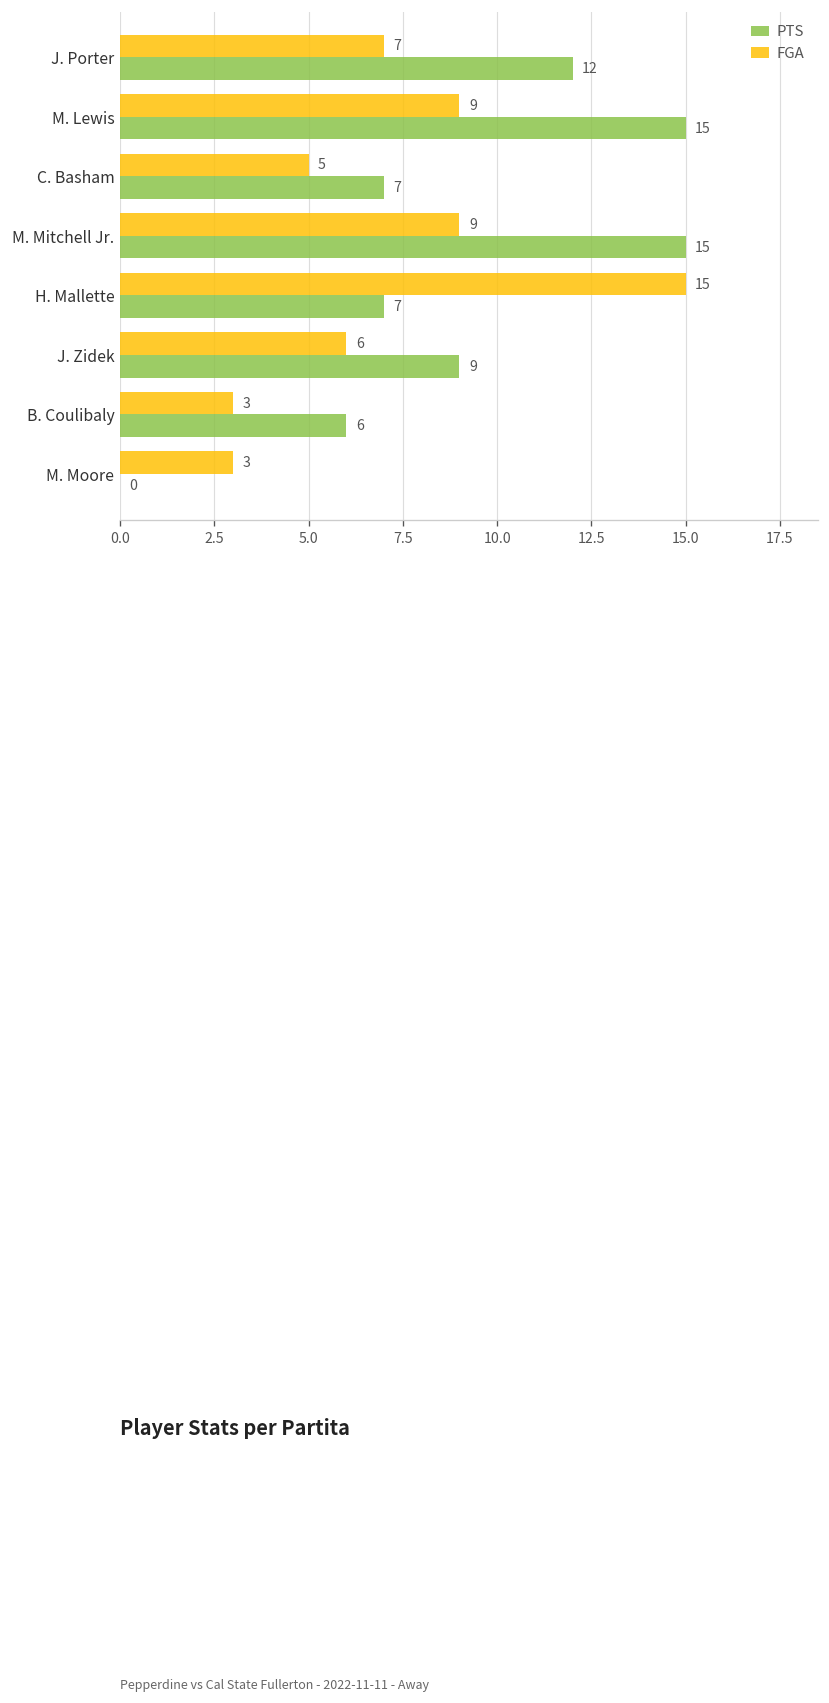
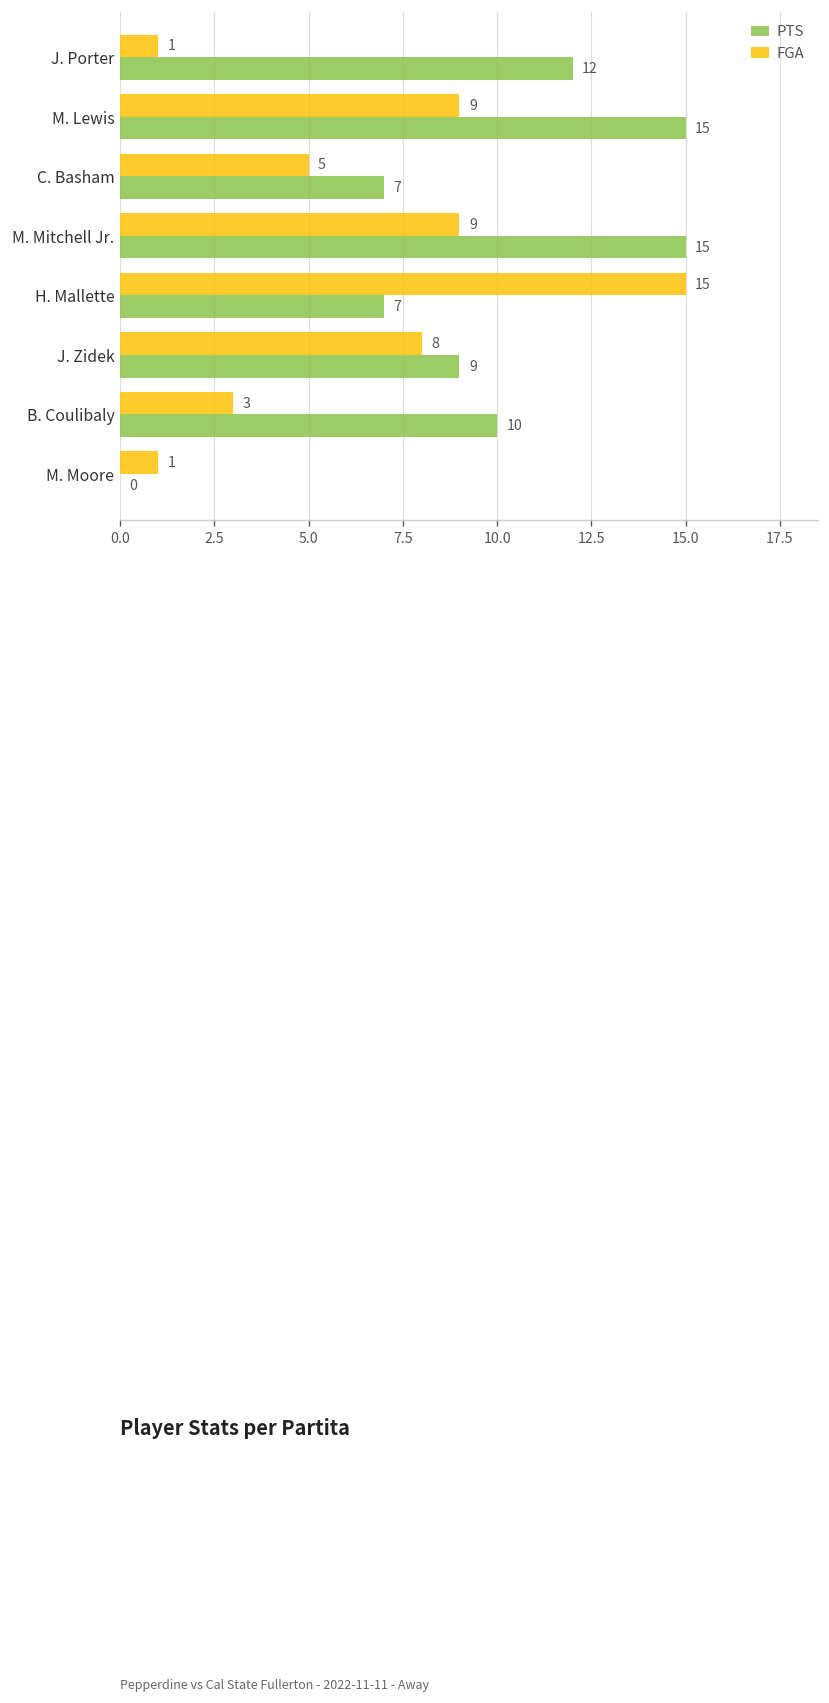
  {
    "PTS": {
      "J. Porter": 12,
      "M. Lewis": 15,
      "C. Basham": 7,
      "M. Mitchell Jr.": 15,
      "H. Mallette": 7,
      "J. Zidek": 9,
-     "B. Coulibaly": 6,
+     "B. Coulibaly": 10,
      "M. Moore": 0
    },
    "FGA": {
-     "J. Porter": 7,
+     "J. Porter": 1,
      "M. Lewis": 9,
      "C. Basham": 5,
      "M. Mitchell Jr.": 9,
      "H. Mallette": 15,
-     "J. Zidek": 6,
+     "J. Zidek": 8,
      "B. Coulibaly": 3,
-     "M. Moore": 3
+     "M. Moore": 1
    }
  }
